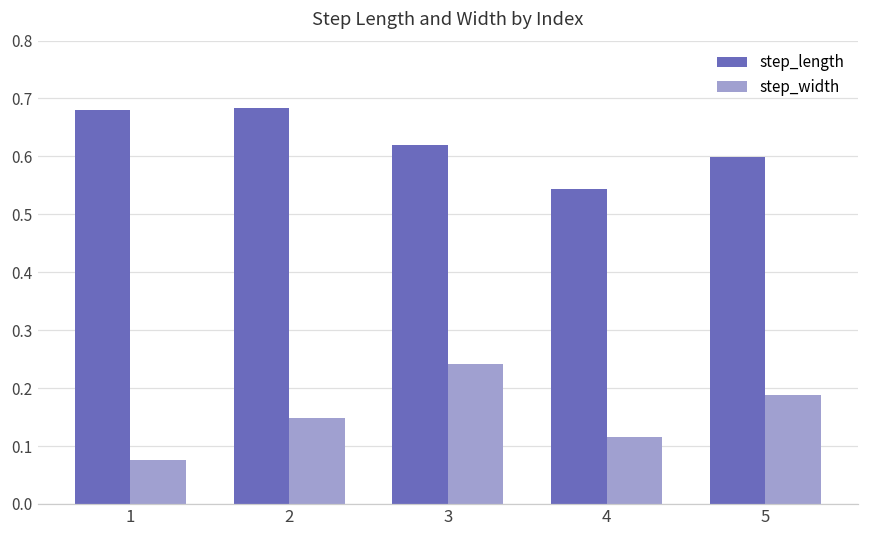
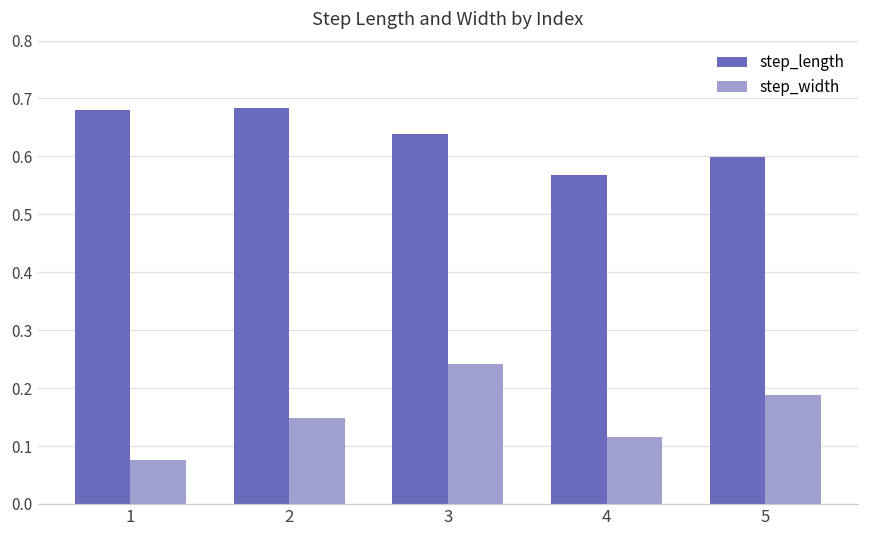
  {
    "step_length": {
      "1": 0.68,
      "2": 0.68,
-     "3": 0.62,
-     "4": 0.54,
+     "3": 0.64,
+     "4": 0.57,
      "5": 0.60
    },
    "step_width": {
      "1": 0.08,
      "2": 0.15,
      "3": 0.24,
      "4": 0.12,
      "5": 0.19
    }
  }
